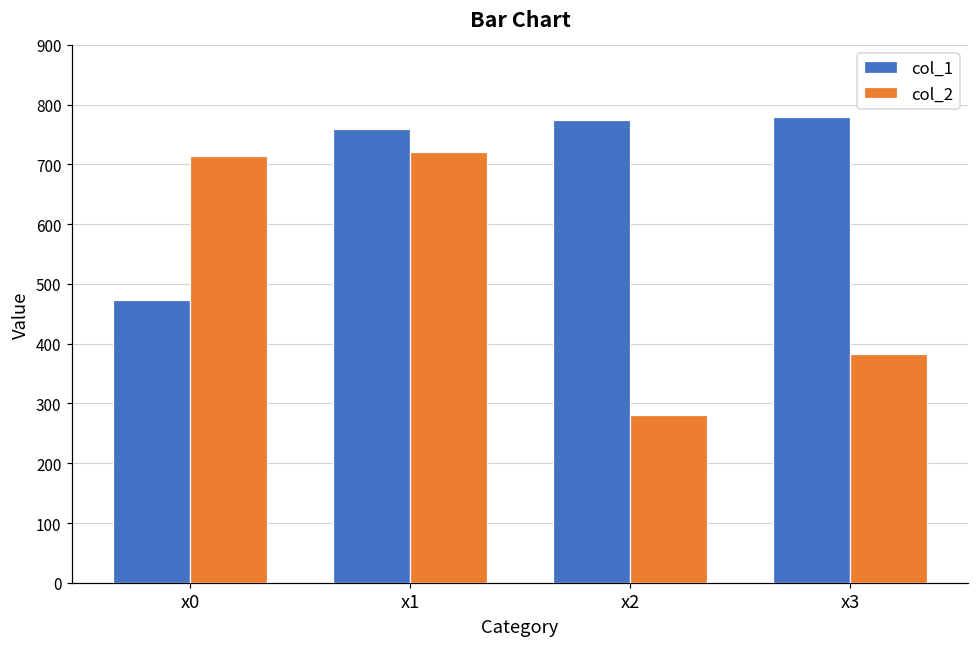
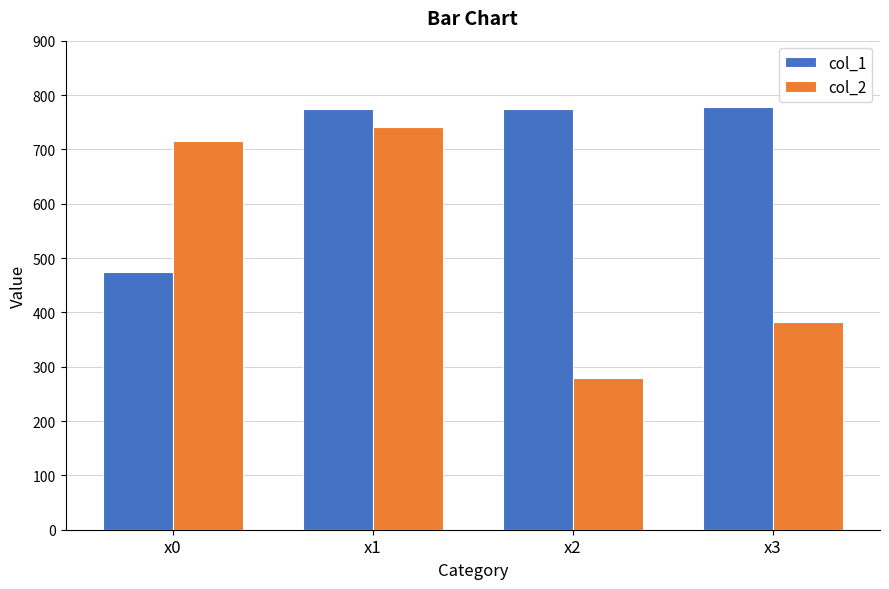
  {
    "col_1": {
      "x0": 470,
-     "x1": 760,
+     "x1": 780,
      "x2": 770,
      "x3": 780
    },
    "col_2": {
      "x0": 710,
-     "x1": 720,
+     "x1": 740,
      "x2": 280,
      "x3": 380
    }
  }
